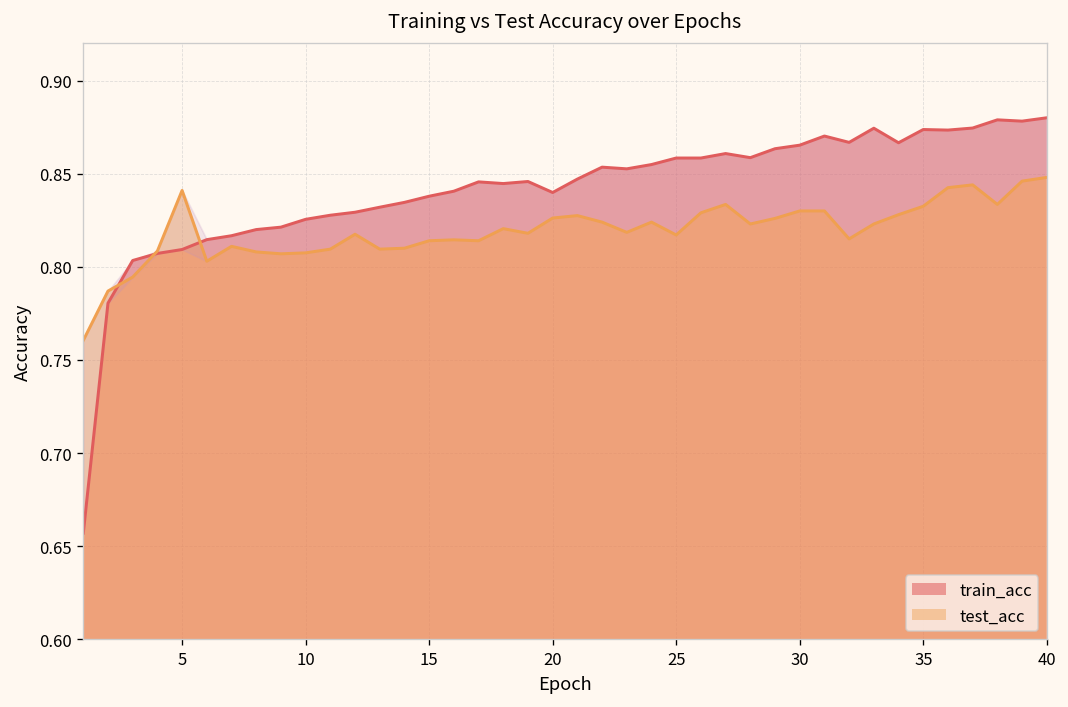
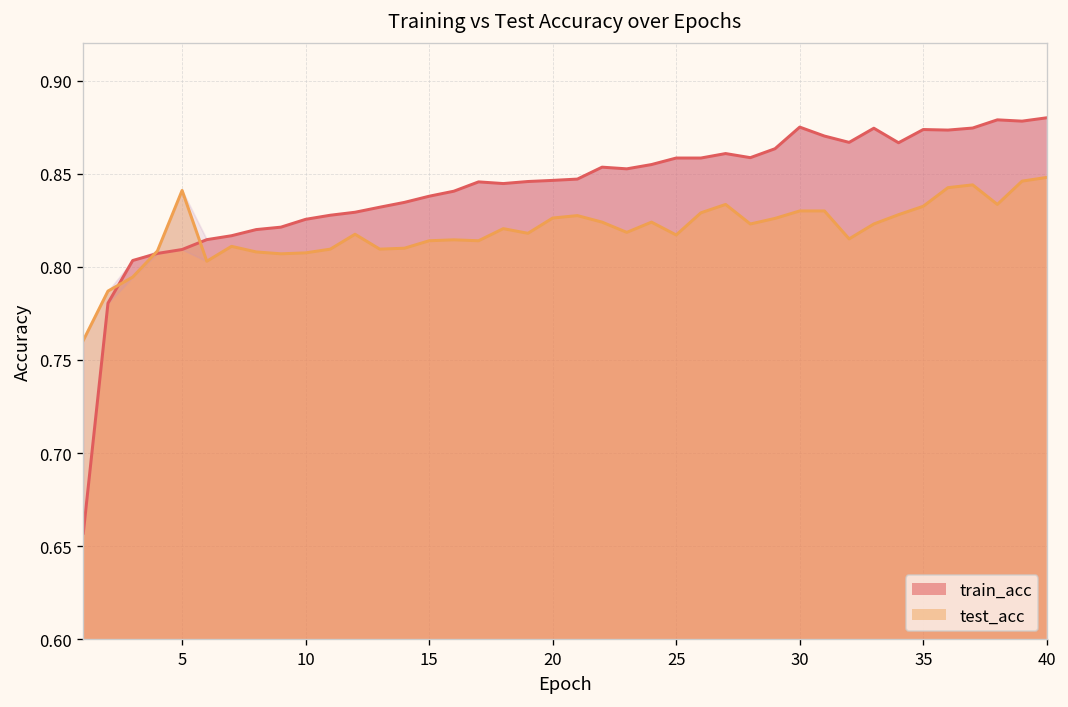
  {
    "train_acc": {
      "5": 0.809,
-     "20": 0.840,
-     "30": 0.865
+     "20": 0.846,
+     "30": 0.875
    },
    "test_acc": {
      "10": 0.808,
      "15": 0.814,
      "20": 0.826,
      "25": 0.817,
      "30": 0.830,
      "35": 0.833,
      "40": 0.848
    }
  }
